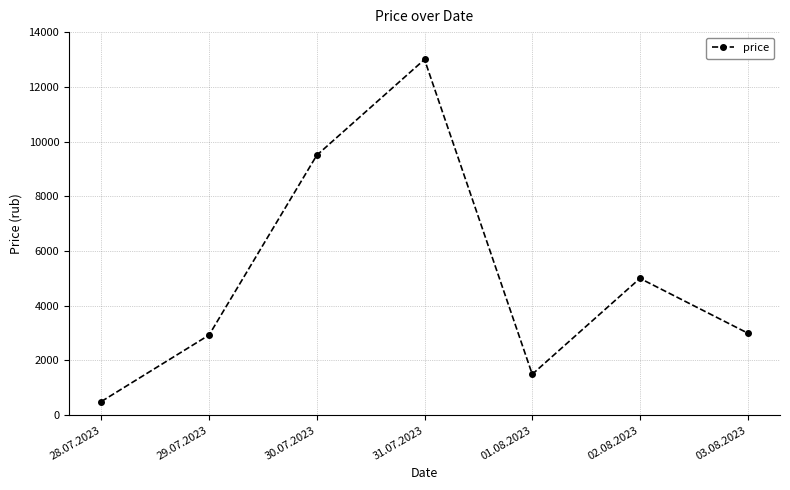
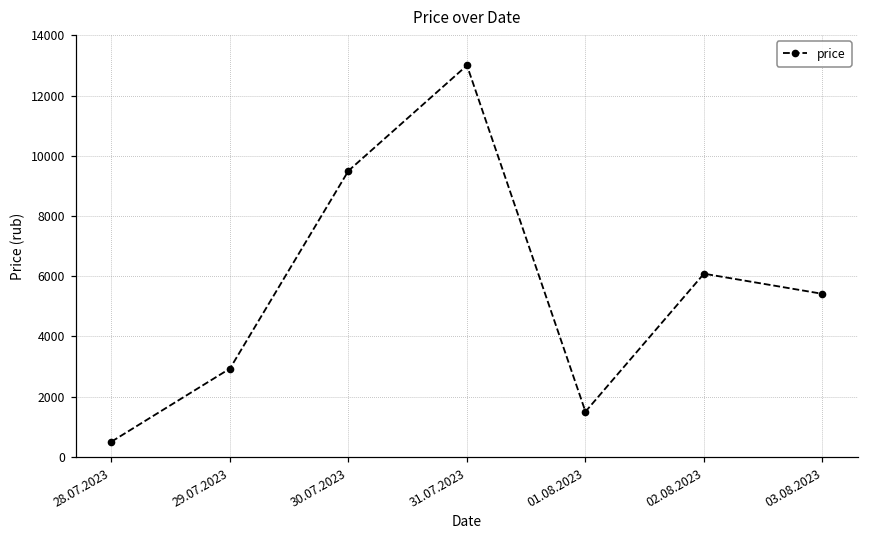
  {
    "28.07.2023": 500,
    "29.07.2023": 2900,
    "30.07.2023": 9500,
    "31.07.2023": 13000,
    "01.08.2023": 1500,
-   "02.08.2023": 5000,
-   "03.08.2023": 3000
+   "02.08.2023": 6100,
+   "03.08.2023": 5400
  }
